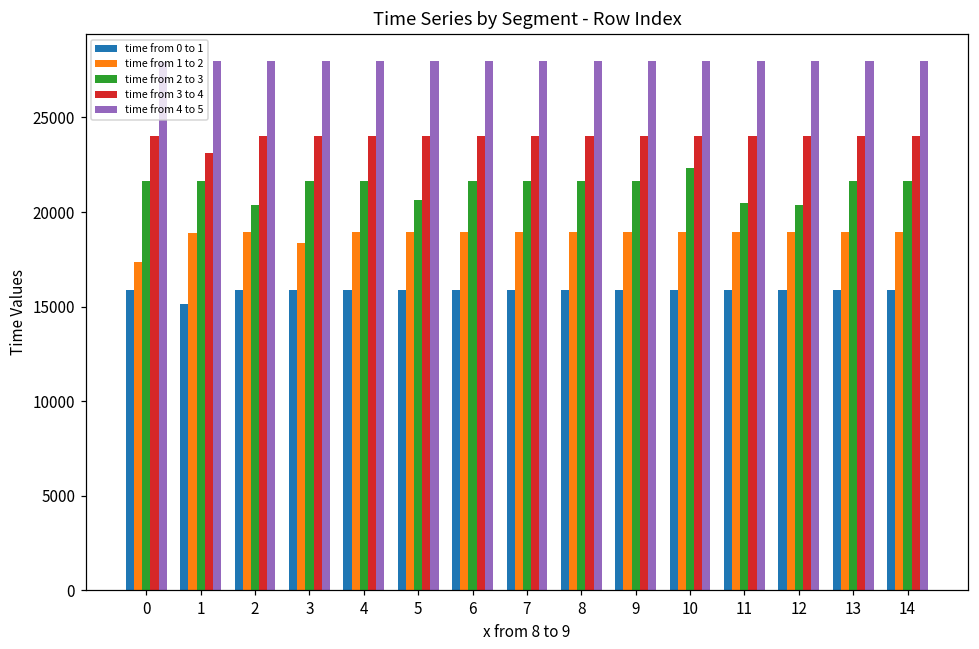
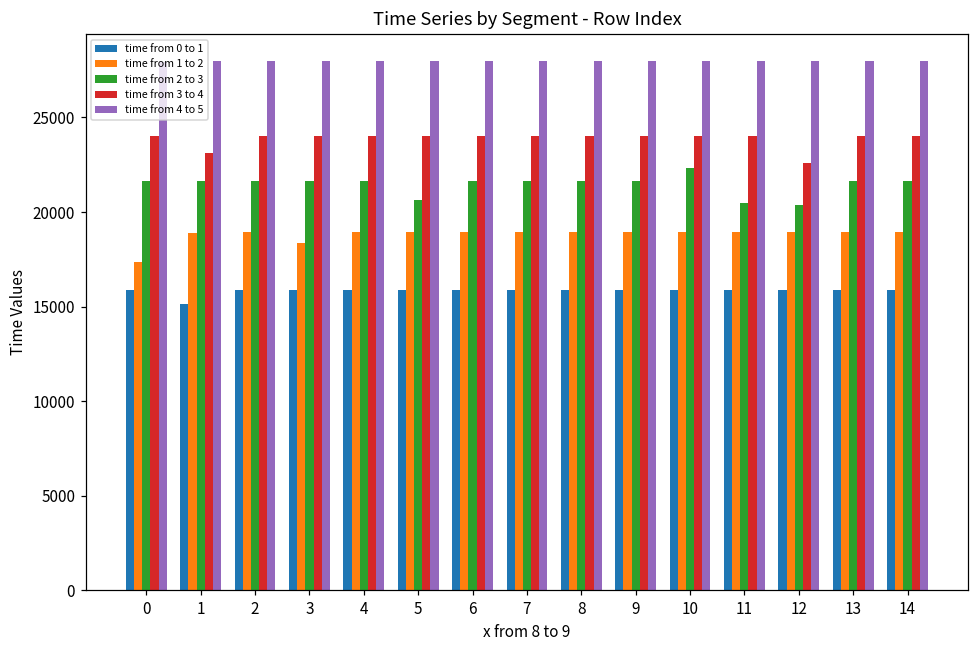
  {
    "time from 0 to 1": {
      "0": 15900,
      "1": 15100,
      "2": 15900,
      "3": 15900,
      "4": 15900,
      "5": 15900,
      "6": 15900,
      "7": 15900,
      "8": 15900,
      "9": 15900,
      "10": 15900,
      "11": 15900,
      "12": 15900,
      "13": 15900,
      "14": 15900
    },
    "time from 1 to 2": {
      "0": 17400,
      "1": 18900,
      "2": 18900,
      "3": 18400,
      "4": 18900,
      "5": 18900,
      "6": 18900,
      "7": 18900,
      "8": 18900,
      "9": 18900,
      "10": 18900,
      "11": 18900,
      "12": 18900,
      "13": 18900,
      "14": 18900
    },
    "time from 2 to 3": {
      "0": 21600,
      "1": 21600,
-     "2": 20400,
+     "2": 21600,
      "3": 21600,
      "4": 21600,
      "5": 20600,
      "6": 21600,
      "7": 21600,
      "8": 21600,
      "9": 21600,
      "10": 22300,
      "11": 20500,
      "12": 20400,
      "13": 21700,
      "14": 21700
    },
    "time from 3 to 4": {
      "0": 24000,
      "1": 23100,
      "2": 24000,
      "3": 24000,
      "4": 24000,
      "5": 24000,
      "6": 24000,
      "7": 24000,
      "8": 24000,
      "9": 24000,
      "10": 24000,
      "11": 24000,
-     "12": 24000,
+     "12": 22600,
      "13": 24000,
      "14": 24000
    },
    "time from 4 to 5": {
      "1": 28000,
      "2": 28000,
      "3": 28000,
      "4": 28000,
      "5": 28000,
      "6": 28000,
      "7": 28000,
      "8": 28000,
      "9": 28000,
      "10": 28000,
      "11": 28000,
      "12": 28000,
      "13": 28000,
      "14": 28000
    }
  }
